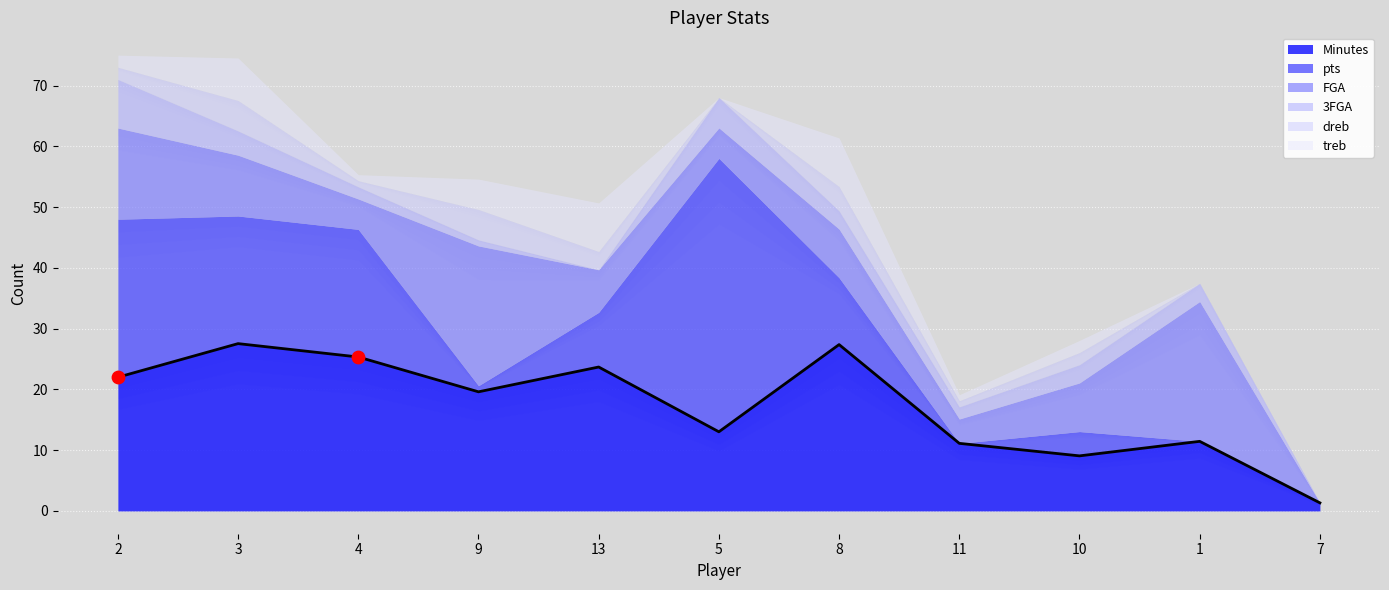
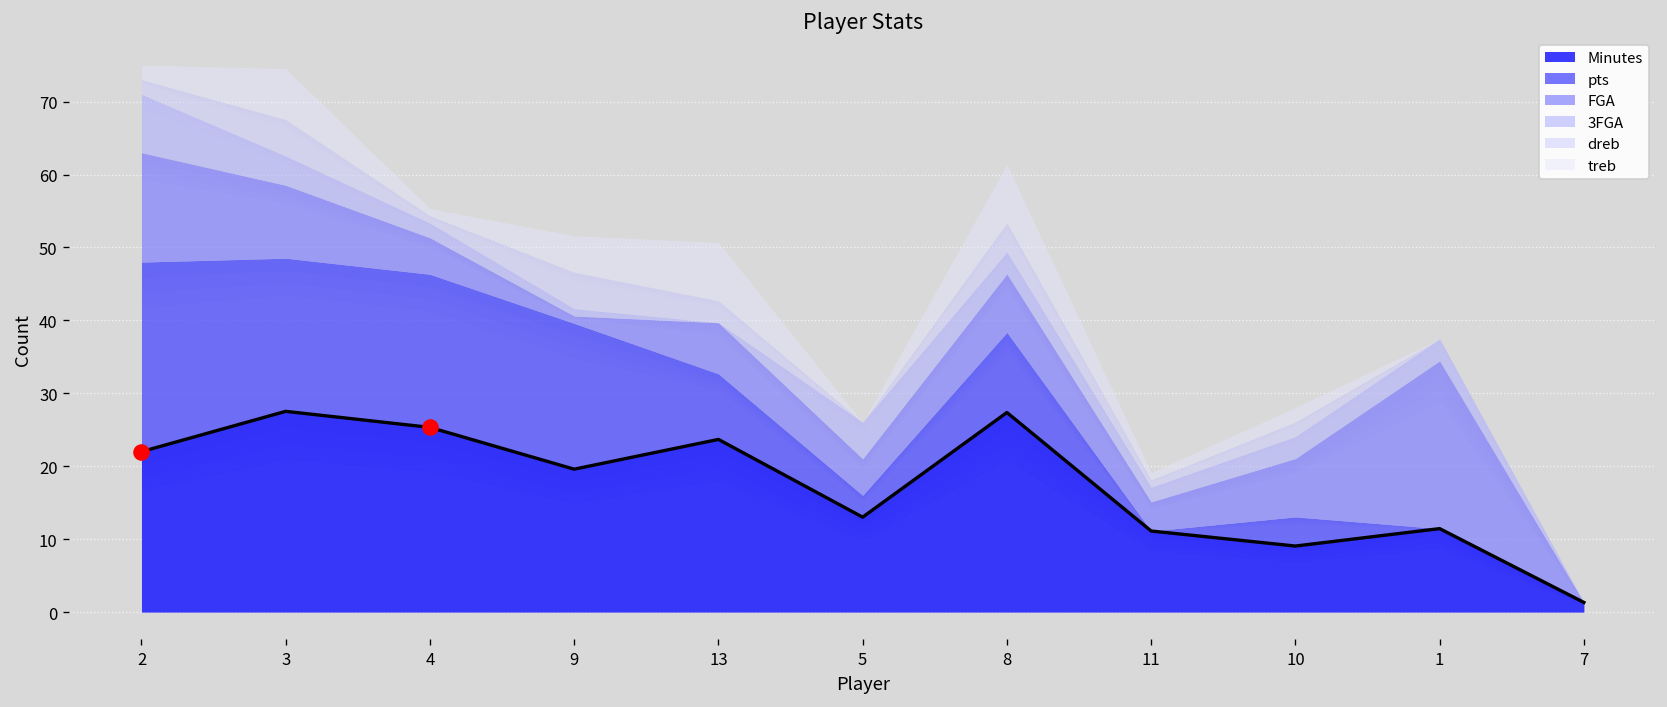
  {
    "Minutes": {
      "3": 28,
      "9": 20,
      "13": 24,
      "5": 13,
      "8": 27,
      "10": 9
    },
    "pts": {
      "2": 26,
      "3": 21,
      "4": 21,
-     "9": 1,
+     "9": 20,
      "13": 9,
-     "5": 45,
+     "5": 3,
      "8": 11,
      "10": 4
    },
    "FGA": {
      "2": 15,
      "3": 10,
      "4": 5,
-     "9": 23,
+     "9": 1,
      "5": 5,
      "8": 8,
      "11": 4,
      "10": 8,
      "1": 23
    }
  }
